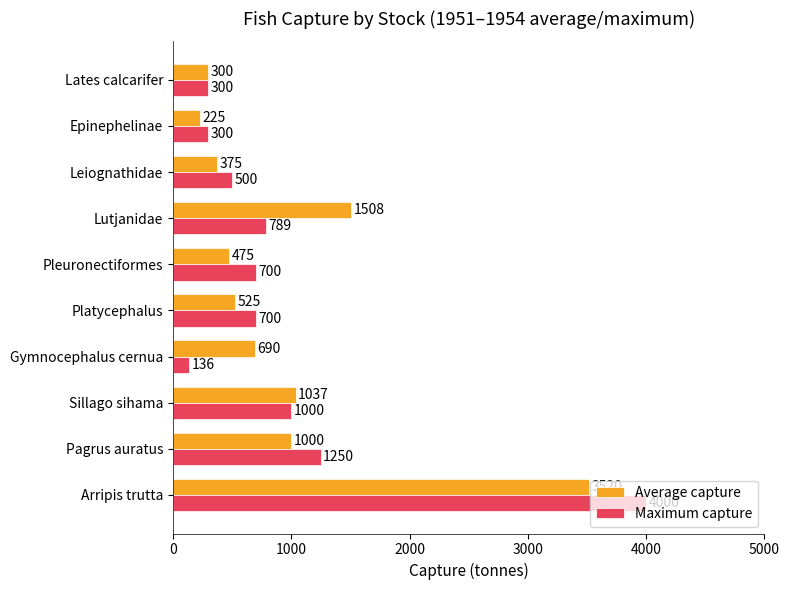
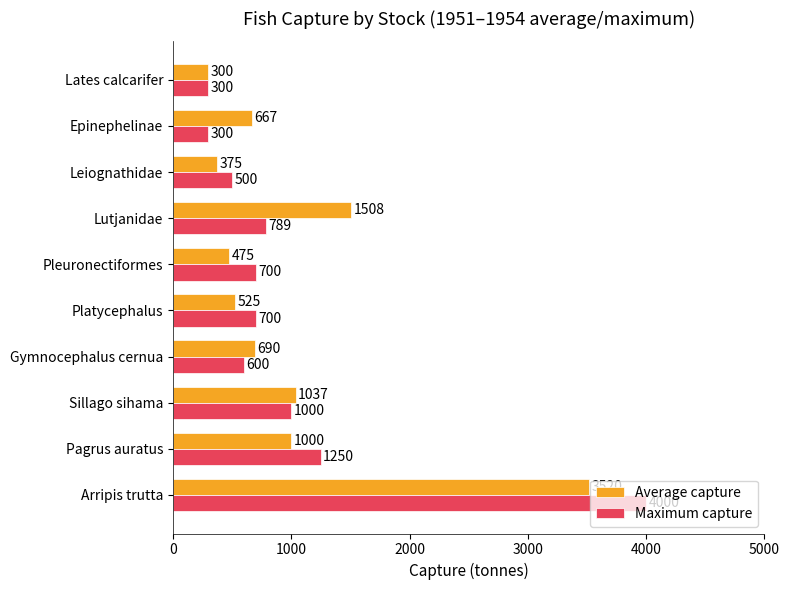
  {
    "Average capture": {
      "Lates calcarifer": 300,
-     "Epinephelinae": 225,
+     "Epinephelinae": 667,
      "Leiognathidae": 375,
      "Lutjanidae": 1508,
      "Pleuronectiformes": 475,
      "Platycephalus": 525,
      "Gymnocephalus cernua": 690,
      "Sillago sihama": 1037,
      "Pagrus auratus": 1000
    },
    "Maximum capture": {
      "Lates calcarifer": 300,
      "Epinephelinae": 300,
      "Leiognathidae": 500,
      "Lutjanidae": 789,
      "Pleuronectiformes": 700,
      "Platycephalus": 700,
-     "Gymnocephalus cernua": 136,
+     "Gymnocephalus cernua": 600,
      "Sillago sihama": 1000,
      "Pagrus auratus": 1250
    }
  }
